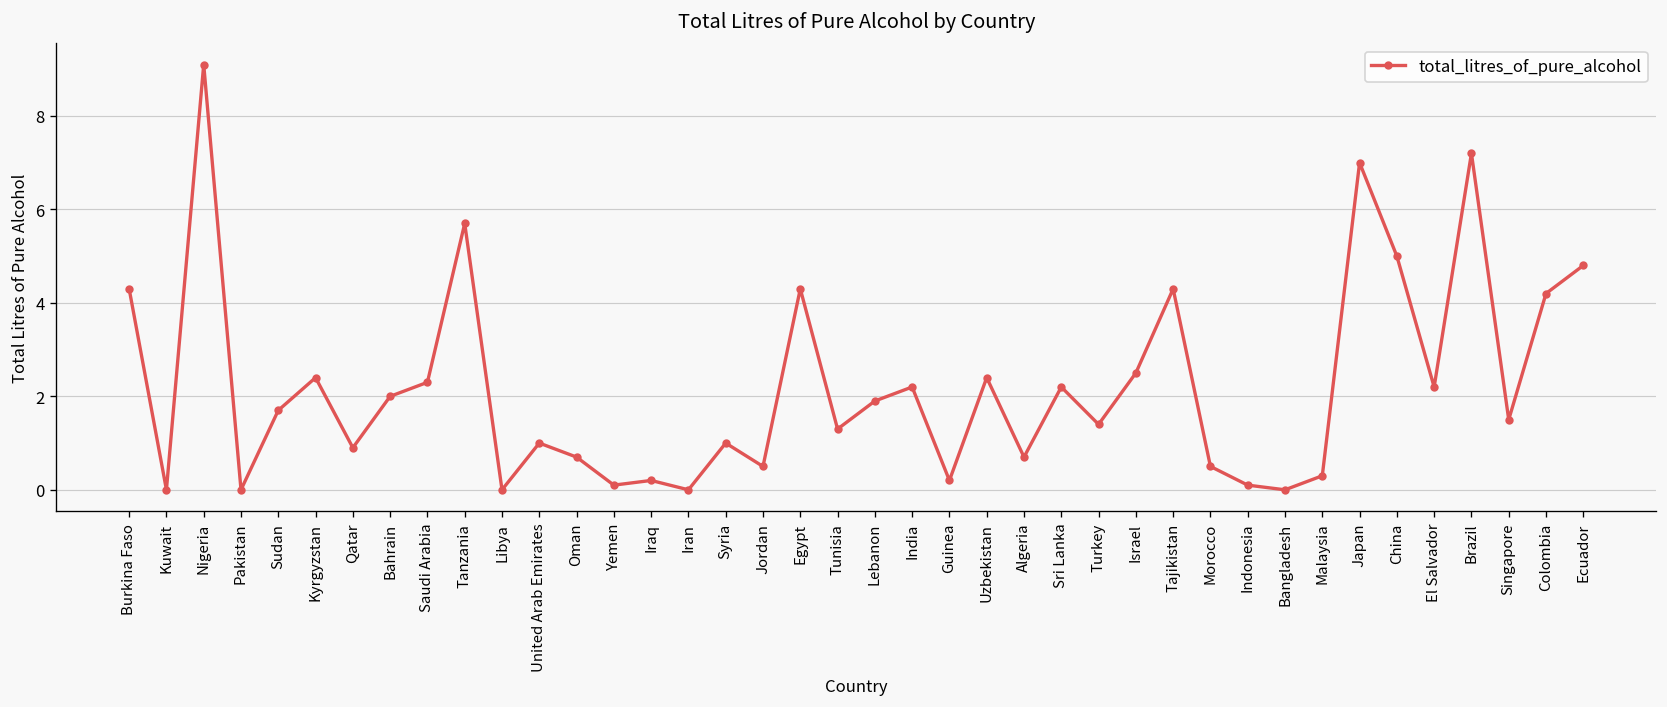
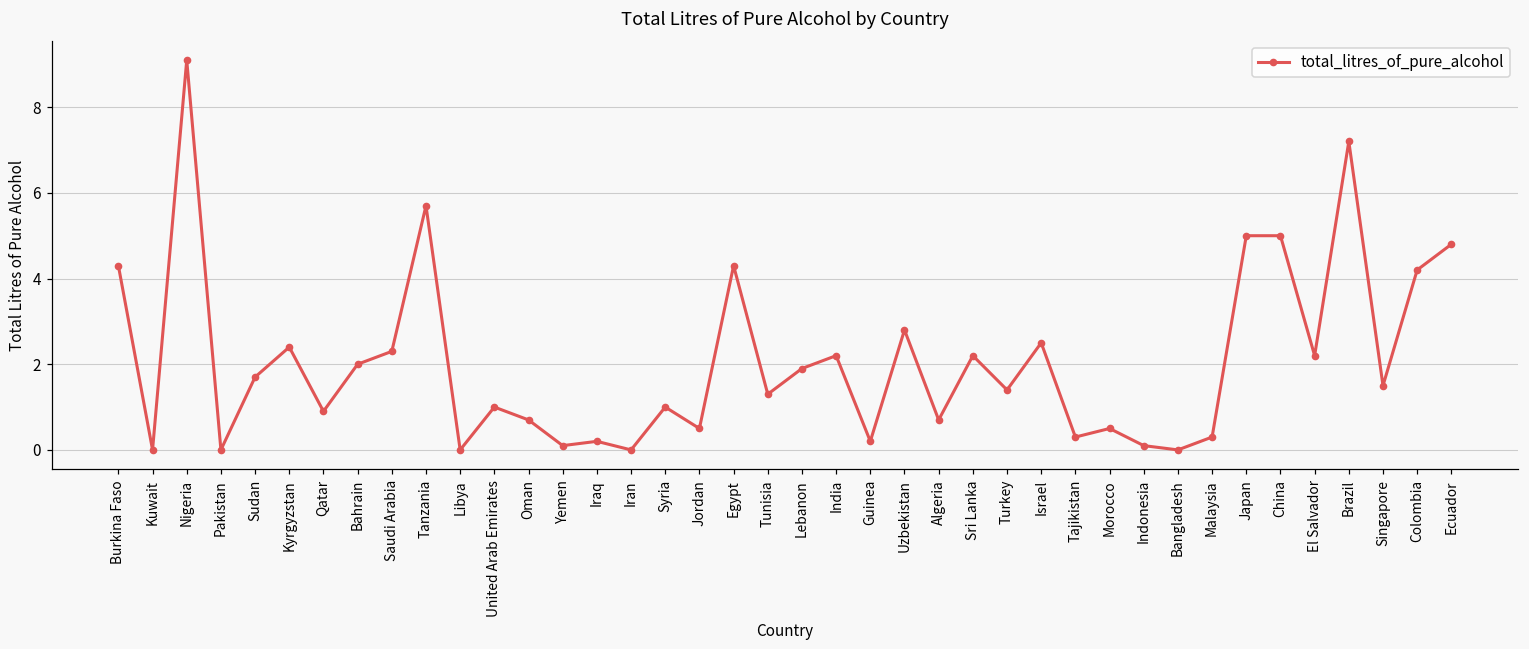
  {
    "Burkina Faso": 4.3,
    "Kuwait": 0.0,
    "Nigeria": 9.1,
    "Pakistan": 0.0,
    "Sudan": 1.7,
    "Kyrgyzstan": 2.4,
    "Qatar": 0.9,
    "Bahrain": 2.0,
    "Saudi Arabia": 2.3,
    "Tanzania": 5.7,
    "Libya": 0.0,
    "United Arab Emirates": 1.0,
    "Oman": 0.7,
    "Yemen": 0.1,
    "Iraq": 0.2,
    "Iran": 0.0,
    "Syria": 1.0,
    "Jordan": 0.5,
    "Egypt": 4.3,
    "Tunisia": 1.3,
    "Lebanon": 1.9,
    "India": 2.2,
    "Guinea": 0.2,
-   "Uzbekistan": 2.4,
+   "Uzbekistan": 2.8,
    "Algeria": 0.7,
    "Sri Lanka": 2.2,
    "Turkey": 1.4,
    "Israel": 2.5,
-   "Tajikistan": 4.3,
+   "Tajikistan": 0.3,
    "Morocco": 0.5,
    "Indonesia": 0.1,
    "Bangladesh": 0.0,
    "Malaysia": 0.3,
-   "Japan": 7,
+   "Japan": 5,
    "China": 5.0,
    "El Salvador": 2.2,
    "Brazil": 7.2,
    "Singapore": 1.5,
    "Colombia": 4.2,
    "Ecuador": 4.8
  }
